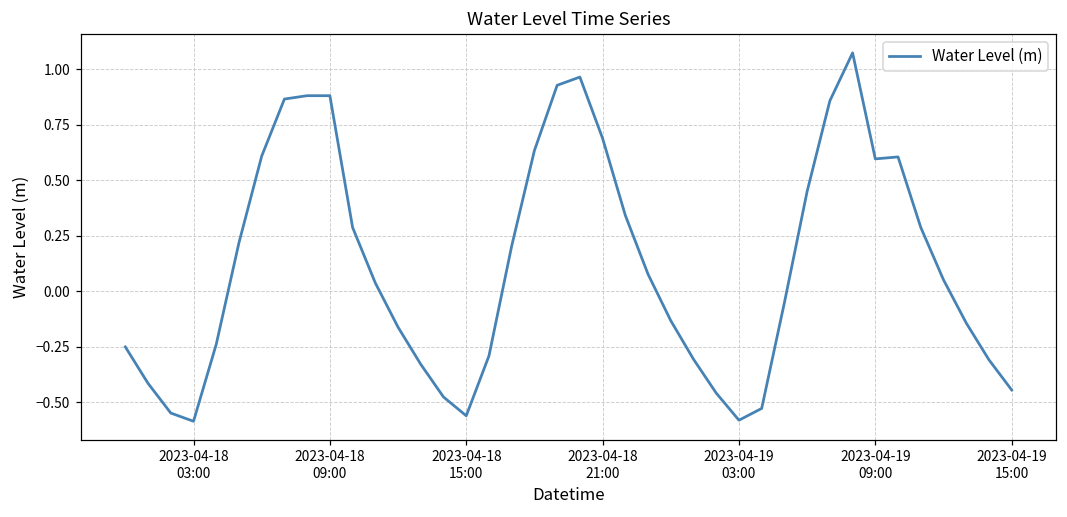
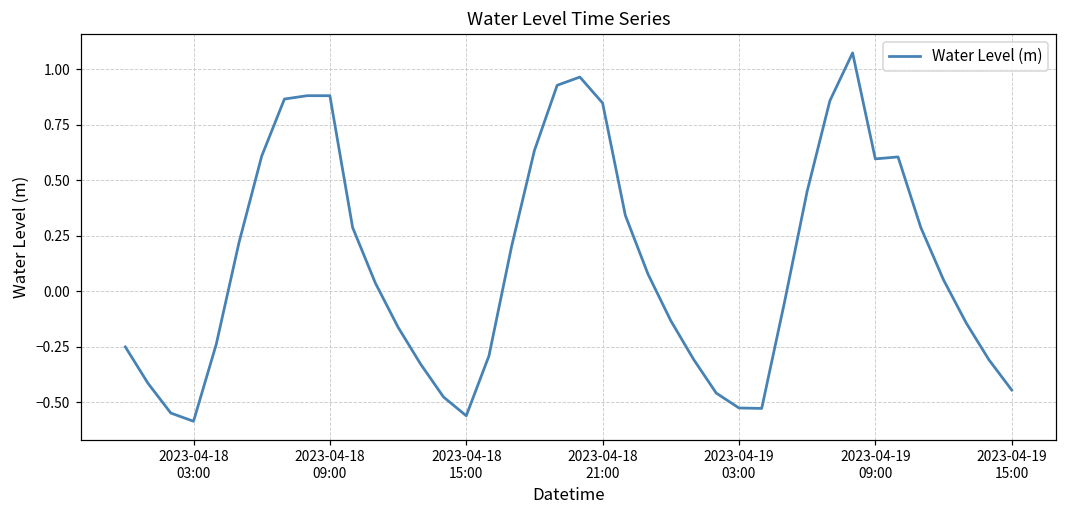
  {
    "2023-04-18 03:00": -0.59,
    "2023-04-18 09:00": 0.88,
    "2023-04-18 15:00": -0.56,
-   "2023-04-18 21:00": 0.69,
-   "2023-04-19 03:00": -0.58,
+   "2023-04-18 21:00": 0.85,
+   "2023-04-19 03:00": -0.53,
    "2023-04-19 09:00": 0.60,
    "2023-04-19 15:00": -0.44
  }
